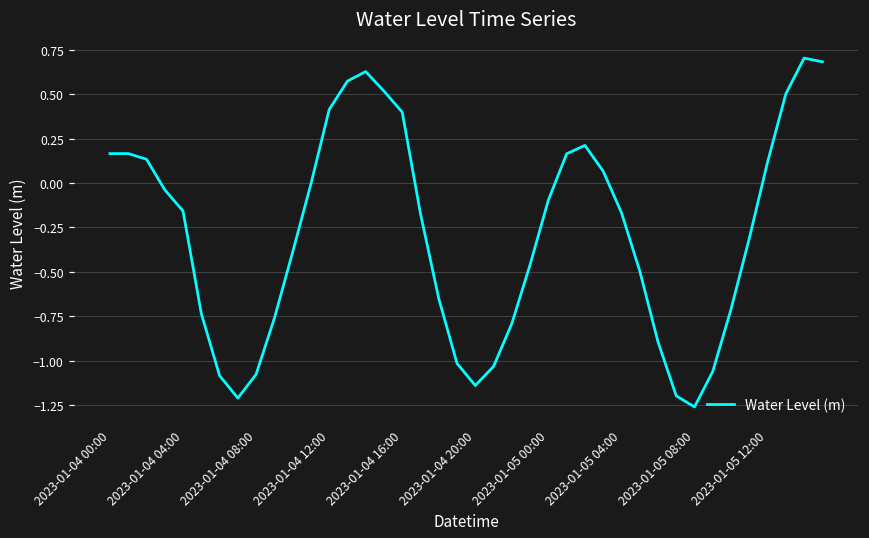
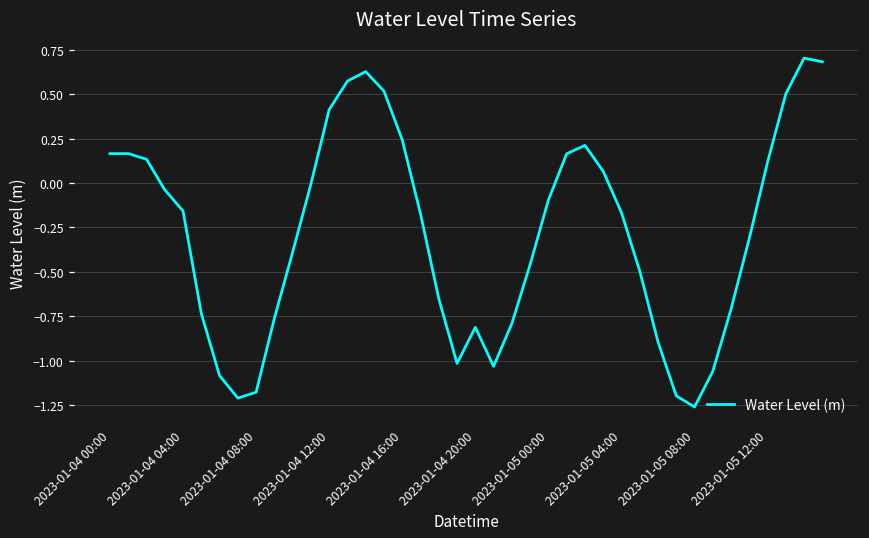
  {
    "2023-01-04 00:00": 0.17,
    "2023-01-04 04:00": -0.16,
-   "2023-01-04 08:00": -1.08,
+   "2023-01-04 08:00": -1.18,
    "2023-01-04 12:00": 0.41,
-   "2023-01-04 16:00": 0.40,
-   "2023-01-04 20:00": -1.14,
+   "2023-01-04 16:00": 0.24,
+   "2023-01-04 20:00": -0.81,
    "2023-01-05 00:00": -0.10,
    "2023-01-05 04:00": -0.17,
    "2023-01-05 08:00": -1.26,
    "2023-01-05 12:00": 0.12
  }
